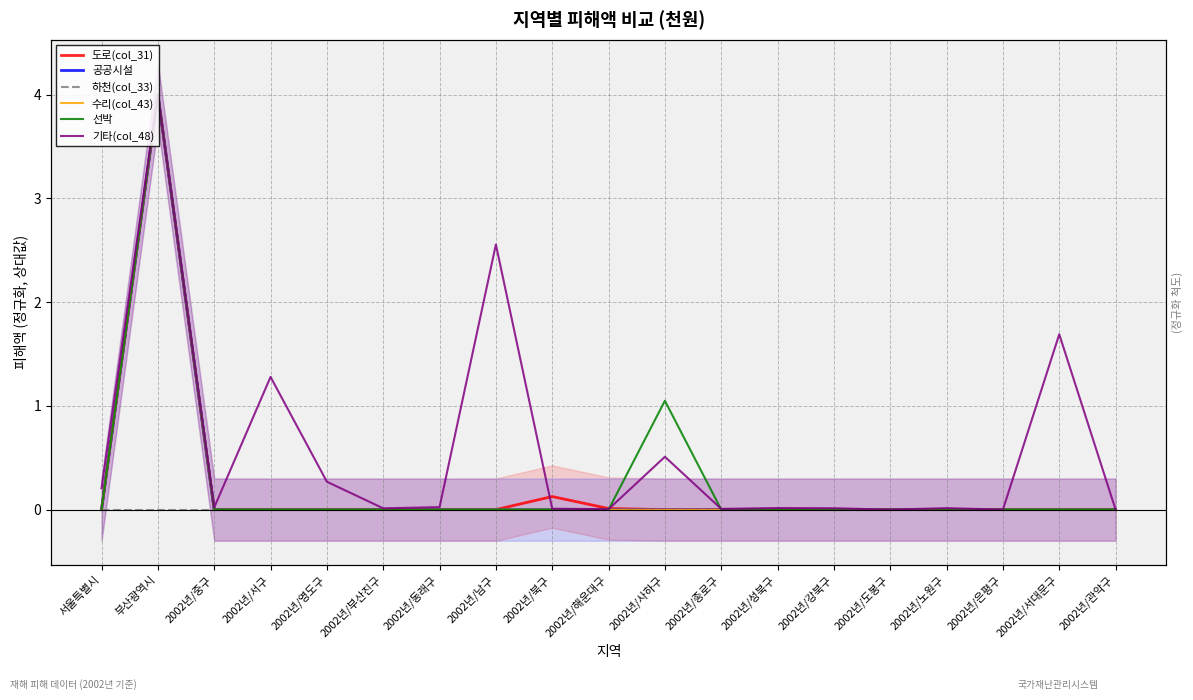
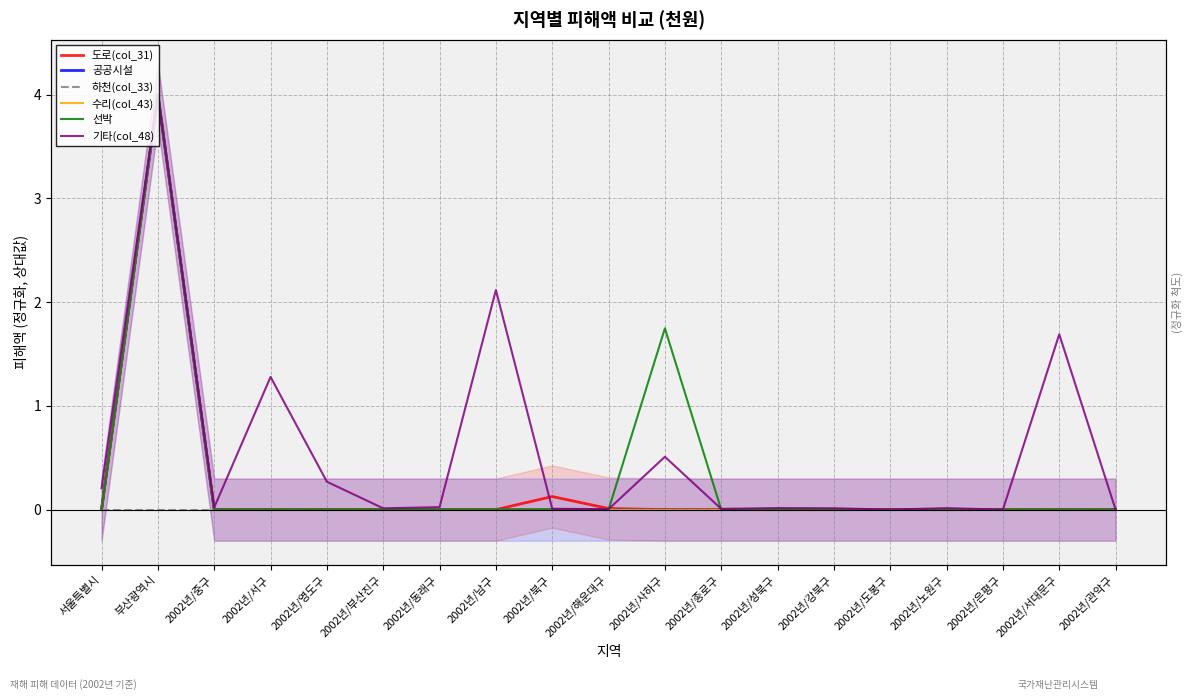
  {
    "하천(col_33)": {
      "부산광역시": 0.00
    },
    "선박": {
-     "2002년/사하구": 1.05
+     "2002년/사하구": 1.75
    },
    "기타(col_48)": {
      "서울특별시": 0.21,
      "2002년/서구": 1.28,
      "2002년/영도구": 0.27,
-     "2002년/남구": 2.56,
+     "2002년/남구": 2.12,
      "2002년/사하구": 0.51,
      "2002년/서대문구": 1.69
    }
  }
